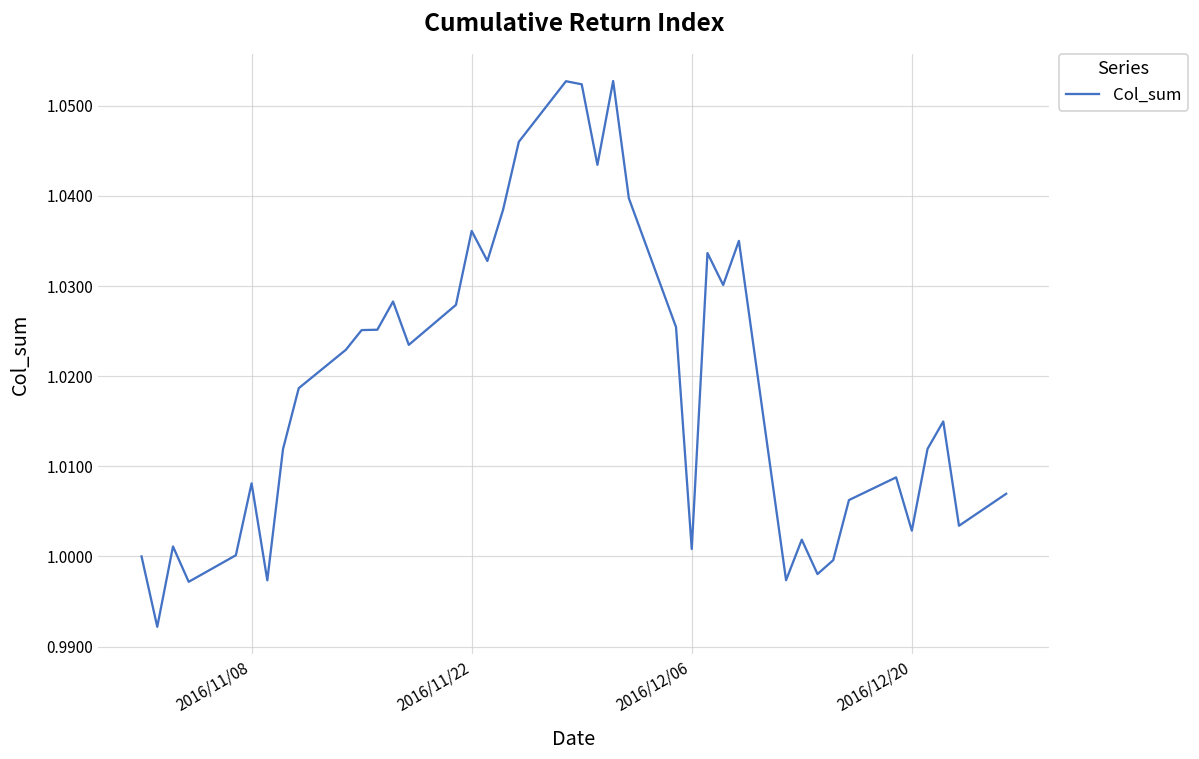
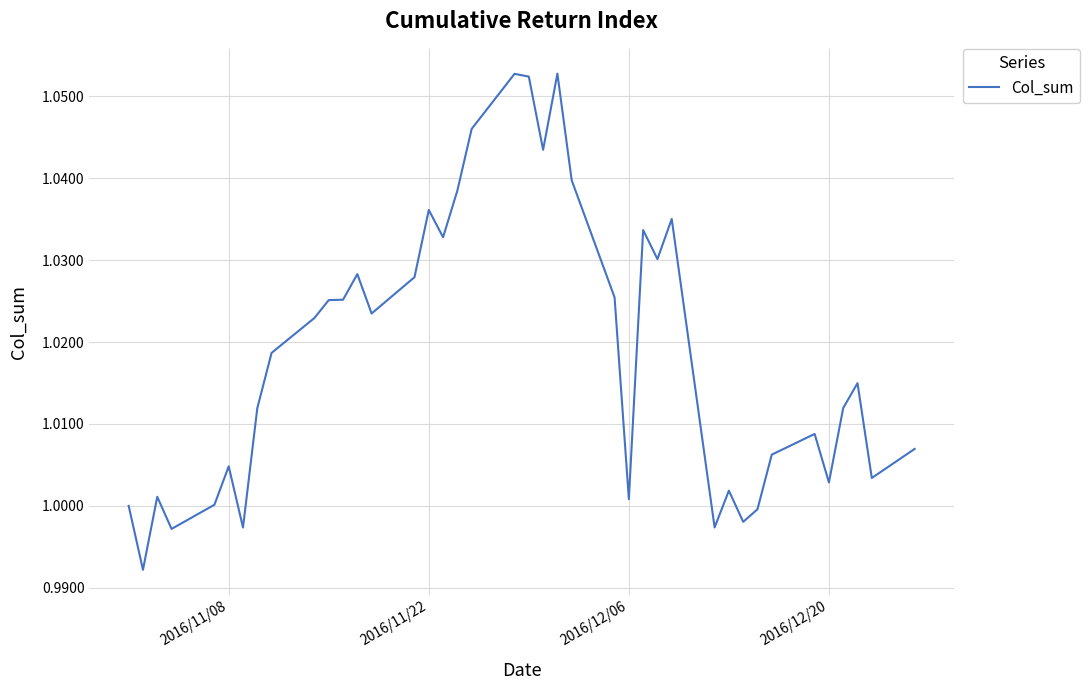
  {
-   "2016/11/08": 1.008,
+   "2016/11/08": 1.005,
    "2016/11/22": 1.036,
    "2016/12/06": 1.001,
    "2016/12/20": 1.003
  }
